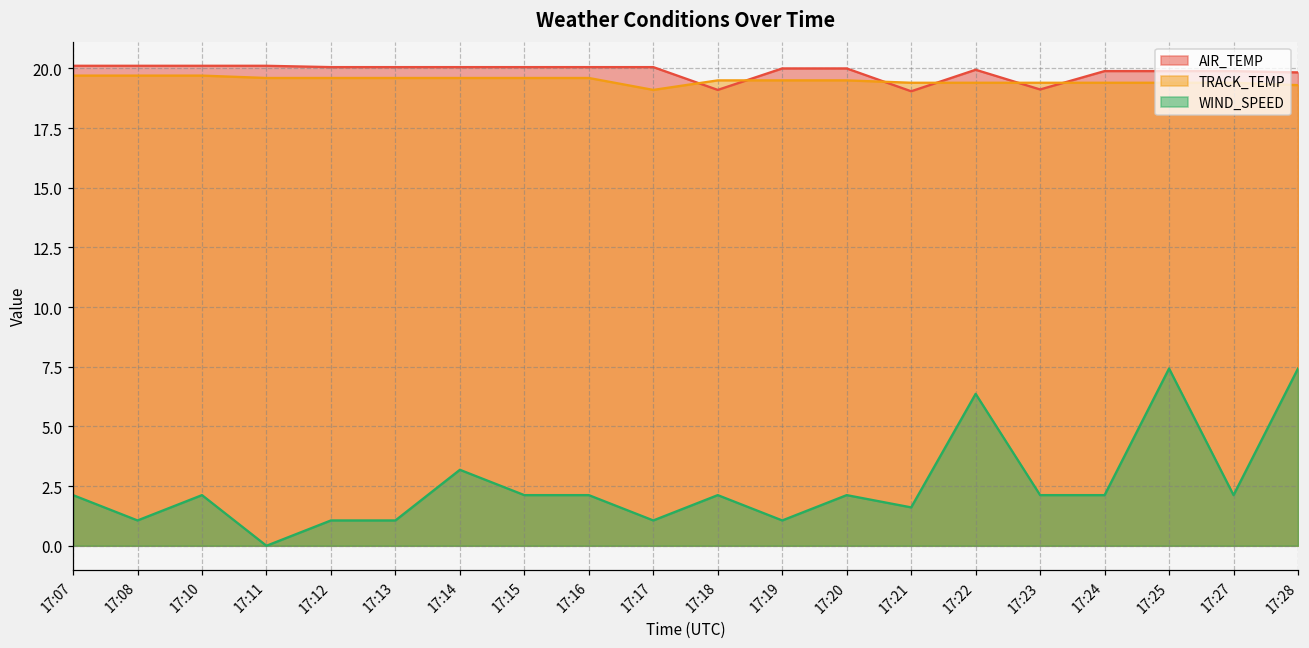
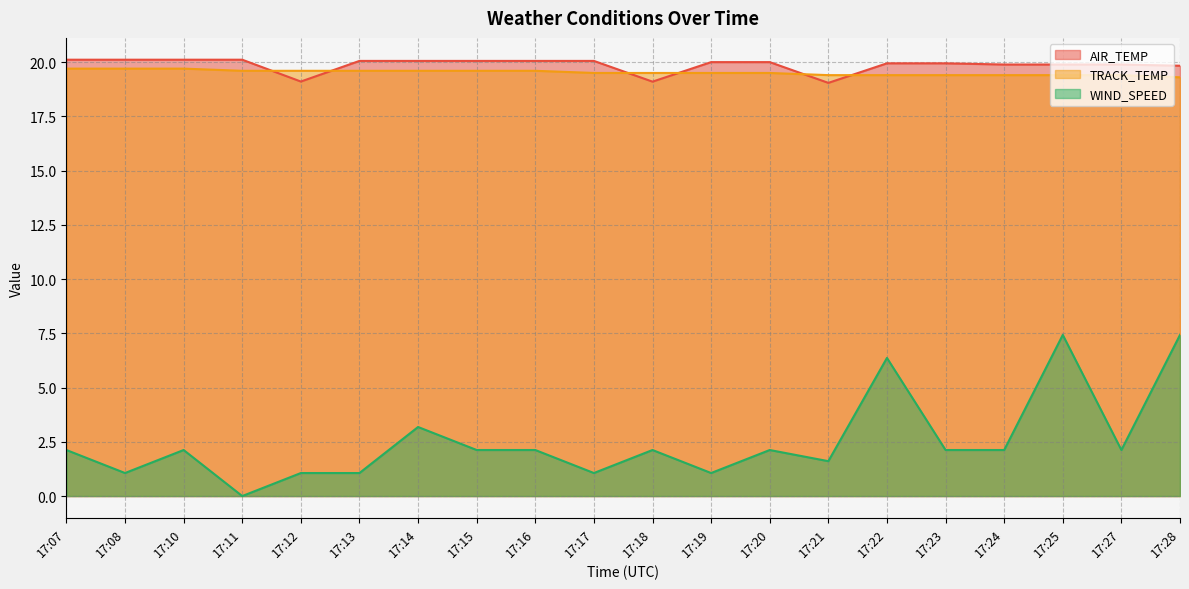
  {
    "AIR_TEMP": {
      "17:07": 20.1,
      "17:08": 20.1,
      "17:10": 20.1,
      "17:11": 20.1,
-     "17:12": 20.1,
+     "17:12": 19.1,
      "17:13": 20.1,
      "17:14": 20.1,
      "17:15": 20.1,
      "17:16": 20.1,
      "17:17": 20.1,
      "17:18": 19.1,
      "17:19": 20.0,
      "17:20": 20.0,
      "17:21": 19.0,
      "17:22": 19.9,
-     "17:23": 19.1,
+     "17:23": 19.9,
      "17:24": 19.9,
      "17:28": 19.8
    },
    "TRACK_TEMP": {
      "17:07": 19.7,
      "17:08": 19.7,
      "17:10": 19.7,
      "17:11": 19.6,
      "17:12": 19.6,
      "17:13": 19.6,
      "17:14": 19.6,
      "17:15": 19.6,
      "17:16": 19.6,
-     "17:17": 19.1,
+     "17:17": 19.5,
      "17:18": 19.5,
      "17:19": 19.5,
      "17:20": 19.5,
      "17:21": 19.4,
      "17:22": 19.4,
      "17:23": 19.4,
      "17:24": 19.4,
      "17:28": 19.3
    },
    "WIND_SPEED": {
      "17:07": 2.1,
      "17:08": 1.1,
      "17:10": 2.1,
      "17:11": 0.0,
      "17:12": 1.1,
      "17:13": 1.1,
      "17:14": 3.2,
      "17:15": 2.1,
      "17:16": 2.1,
      "17:17": 1.1,
      "17:18": 2.1,
      "17:19": 1.1,
      "17:20": 2.1,
      "17:21": 1.6,
      "17:22": 6.4,
      "17:23": 2.1,
      "17:24": 2.1,
      "17:25": 7.4,
      "17:27": 2.1,
      "17:28": 7.4
    }
  }
